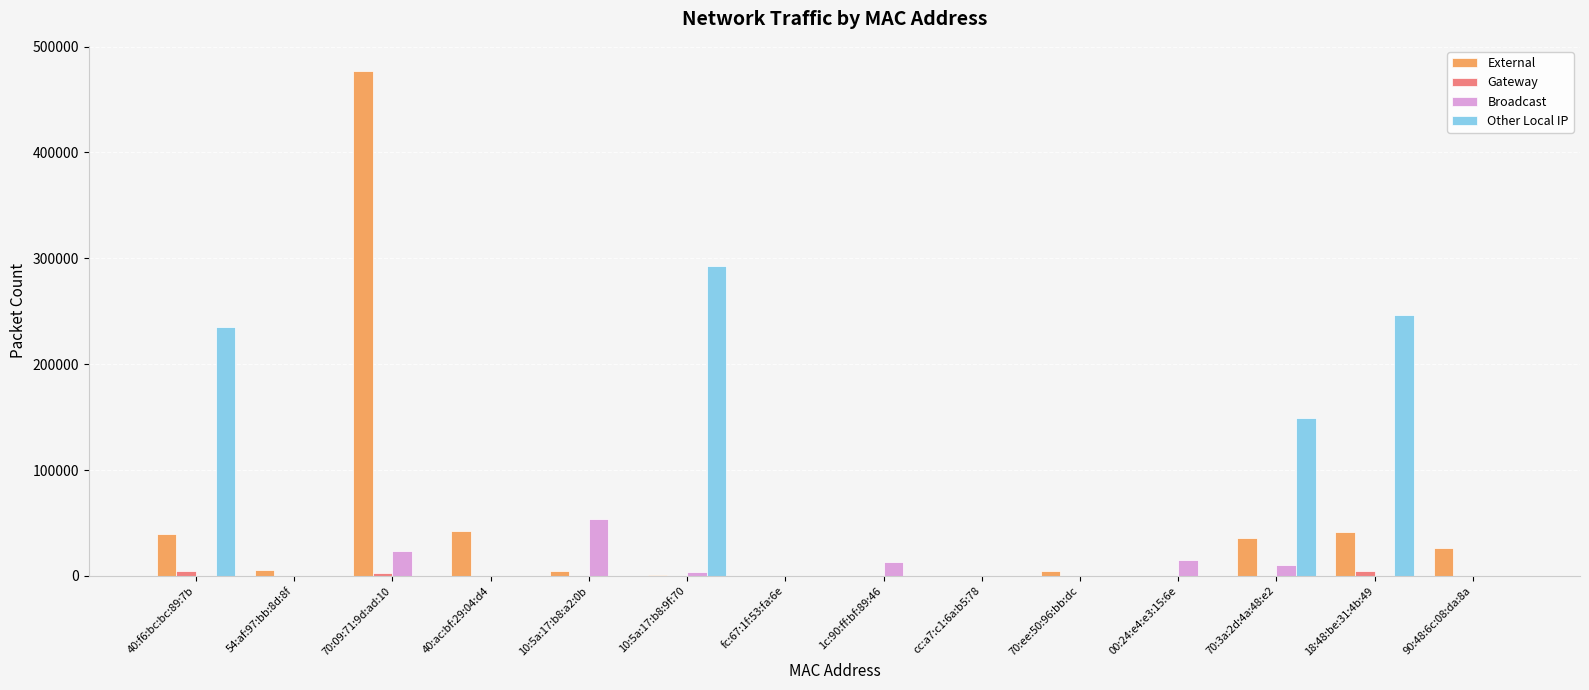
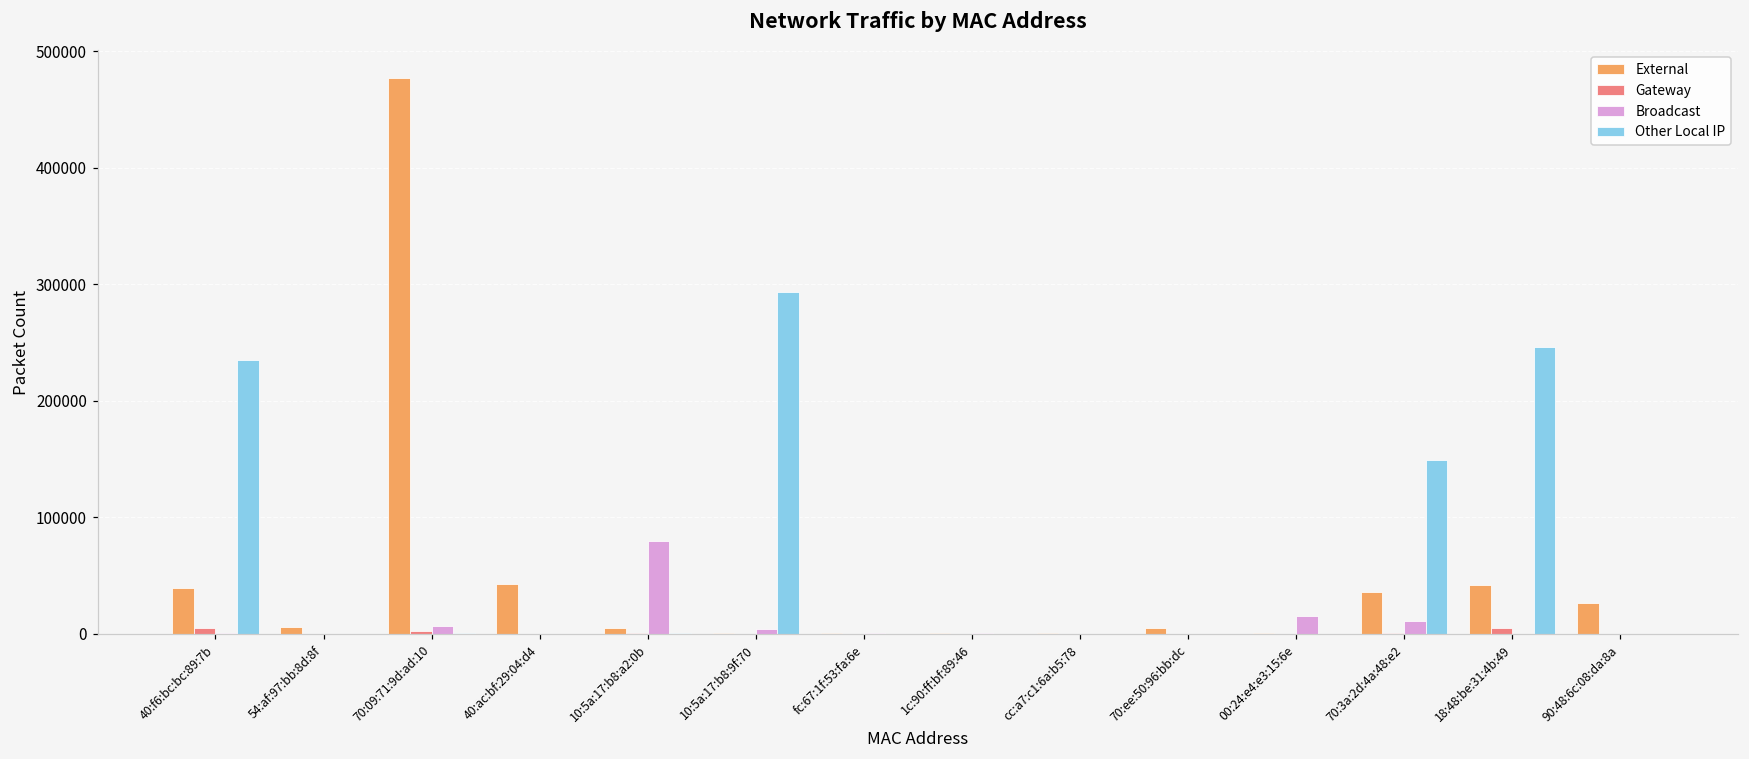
  {
    "Broadcast": {
      "54:af:97:bb:8d:8f": 0,
-     "70:09:71:9d:ad:10": 24000,
+     "70:09:71:9d:ad:10": 6000,
      "40:ac:bf:29:04:d4": 0,
-     "10:5a:17:b8:a2:0b": 54000,
+     "10:5a:17:b8:a2:0b": 80000,
      "10:5a:17:b8:9f:70": 4000,
-     "1c:90:ff:bf:89:46": 13000,
+     "1c:90:ff:bf:89:46": 0,
      "00:24:e4:e3:15:6e": 15000,
      "70:3a:2d:4a:48:e2": 10000,
      "18:48:be:31:4b:49": 0,
      "90:48:6c:08:da:8a": 0
    },
    "Other Local IP": {
      "40:f6:bc:bc:89:7b": 235000,
      "54:af:97:bb:8d:8f": 0,
      "40:ac:bf:29:04:d4": 0,
      "10:5a:17:b8:9f:70": 293000,
      "cc:a7:c1:6a:b5:78": 0,
      "70:ee:50:96:bb:dc": 0,
      "00:24:e4:e3:15:6e": 0,
      "70:3a:2d:4a:48:e2": 149000,
      "18:48:be:31:4b:49": 246000,
      "90:48:6c:08:da:8a": 0
    }
  }
